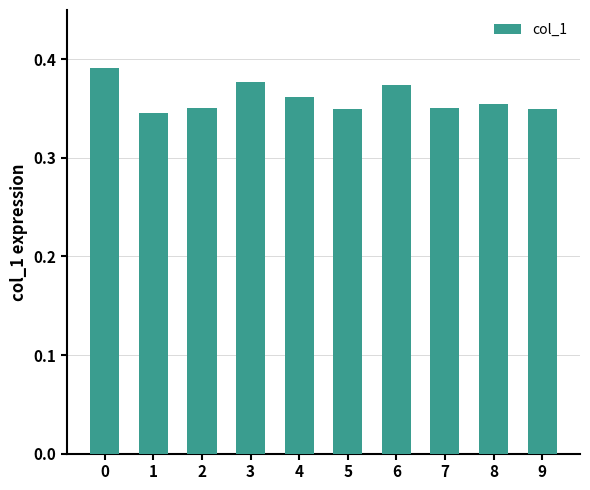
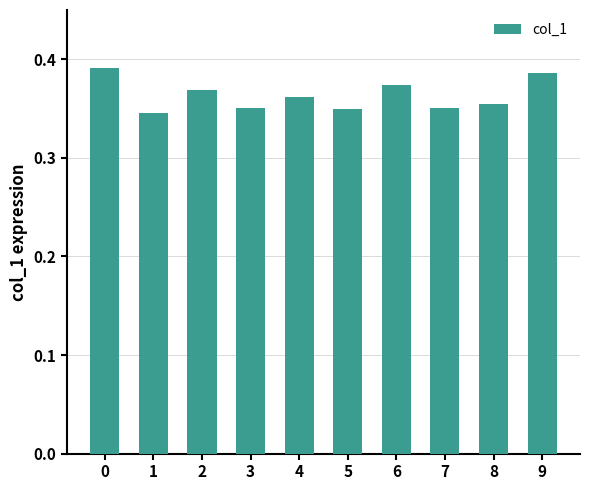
  {
    "0": 0.39,
    "1": 0.35,
-   "2": 0.35,
-   "3": 0.38,
+   "2": 0.37,
+   "3": 0.35,
    "4": 0.36,
    "5": 0.35,
    "6": 0.37,
    "7": 0.35,
    "8": 0.36,
-   "9": 0.35
+   "9": 0.39
  }
